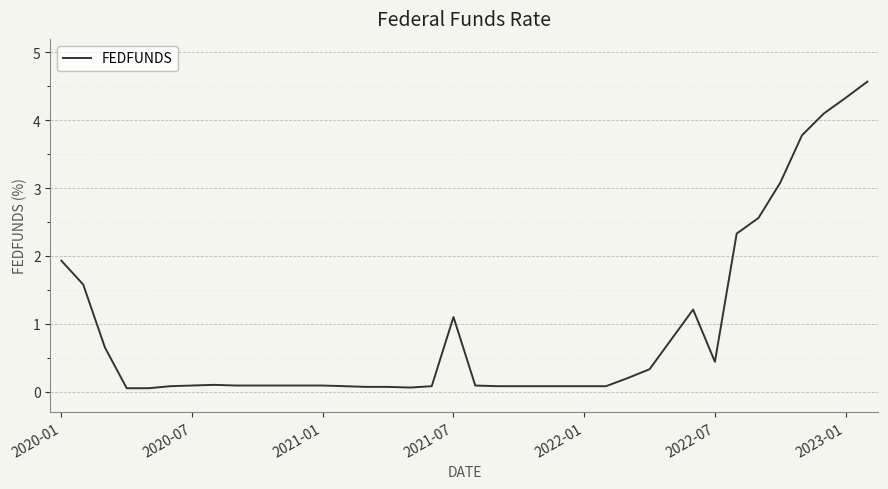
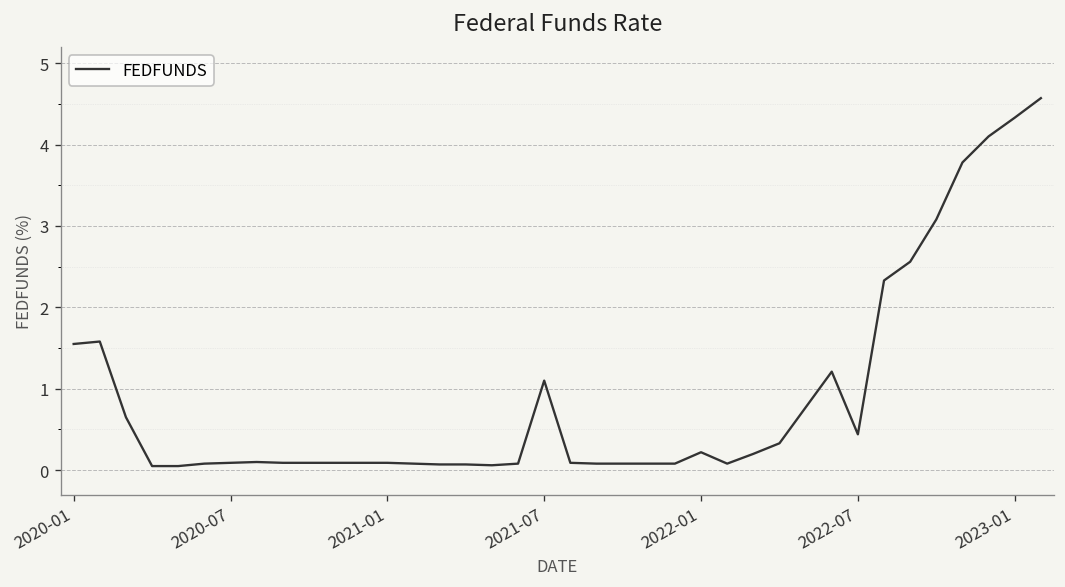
  {
-   "2020-01": 1.9,
+   "2020-01": 1.6,
    "2020-07": 0.1,
    "2021-01": 0.1,
    "2021-07": 1.1,
-   "2022-01": 0.1,
+   "2022-01": 0.2,
    "2022-07": 0.4,
    "2023-01": 4.3
  }
